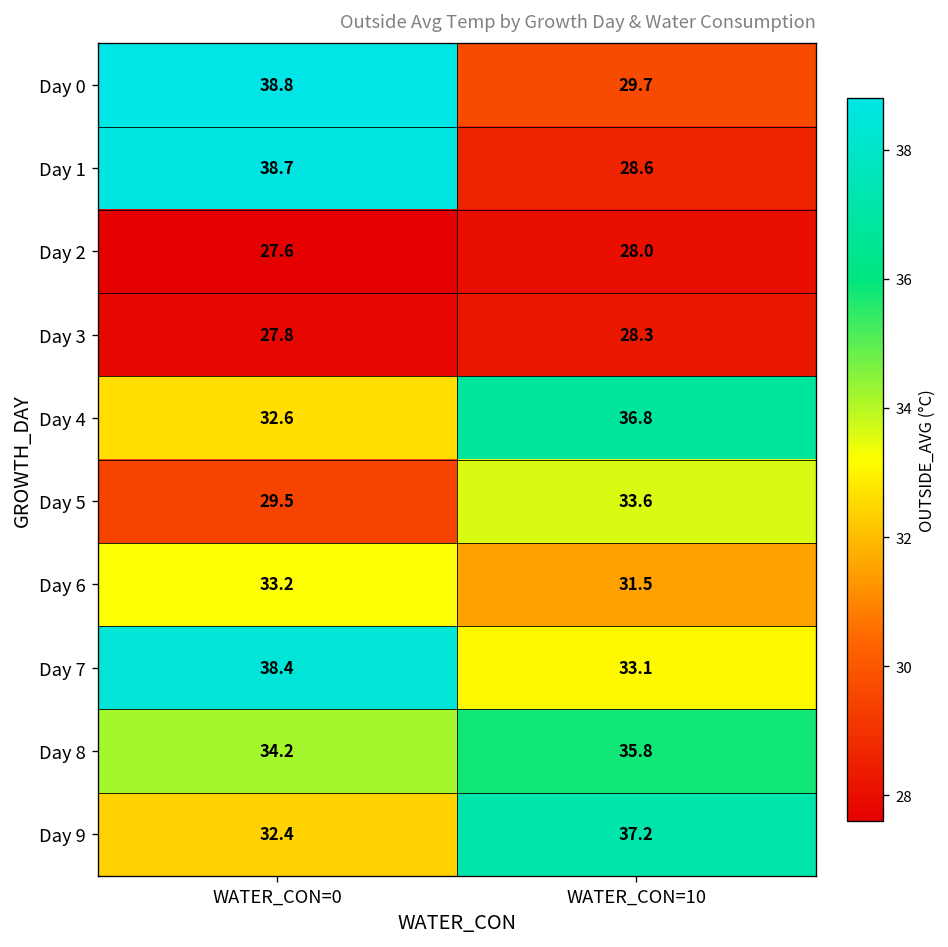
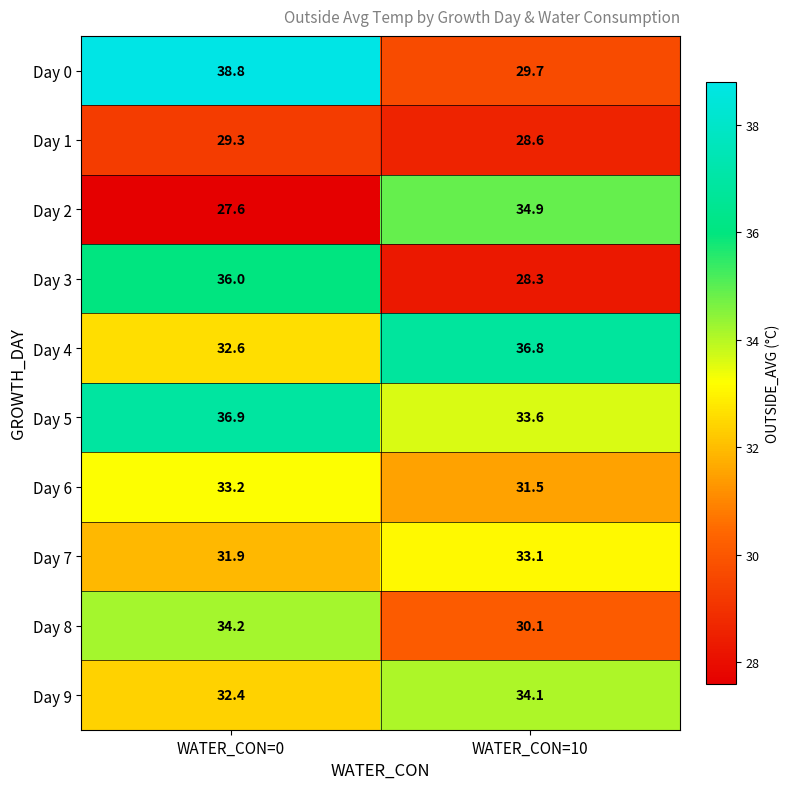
  {
    "Day 0": {
      "WATER_CON=0": 38.8,
      "WATER_CON=10": 29.7
    },
    "Day 1": {
-     "WATER_CON=0": 38.7,
+     "WATER_CON=0": 29.3,
      "WATER_CON=10": 28.6
    },
    "Day 2": {
      "WATER_CON=0": 27.6,
-     "WATER_CON=10": 28.0
+     "WATER_CON=10": 34.9
    },
    "Day 3": {
-     "WATER_CON=0": 27.8,
+     "WATER_CON=0": 36.0,
      "WATER_CON=10": 28.3
    },
    "Day 4": {
      "WATER_CON=0": 32.6,
      "WATER_CON=10": 36.8
    },
    "Day 5": {
-     "WATER_CON=0": 29.5,
+     "WATER_CON=0": 36.9,
      "WATER_CON=10": 33.6
    },
    "Day 6": {
      "WATER_CON=0": 33.2,
      "WATER_CON=10": 31.5
    },
    "Day 7": {
-     "WATER_CON=0": 38.4,
+     "WATER_CON=0": 31.9,
      "WATER_CON=10": 33.1
    },
    "Day 8": {
      "WATER_CON=0": 34.2,
-     "WATER_CON=10": 35.8
+     "WATER_CON=10": 30.1
    },
    "Day 9": {
      "WATER_CON=0": 32.4,
-     "WATER_CON=10": 37.2
+     "WATER_CON=10": 34.1
    }
  }
